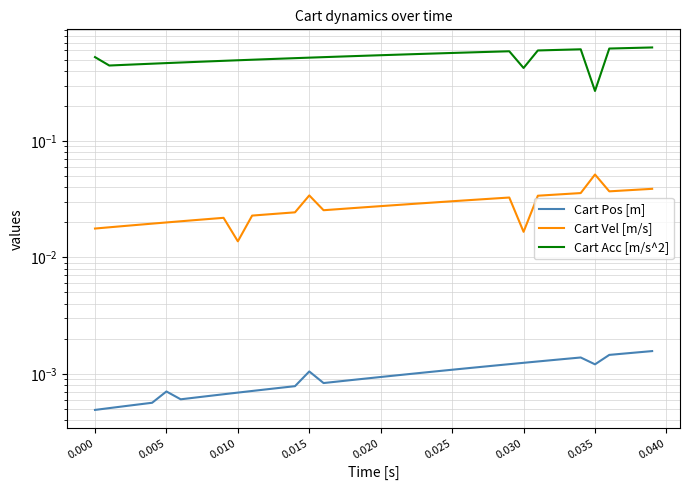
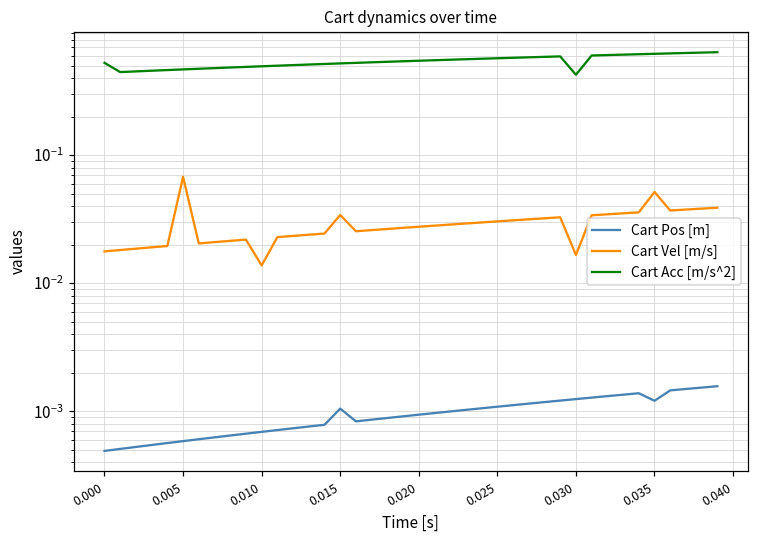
  {
    "Cart Pos [m]": {
      "0.000": 0.0005,
-     "0.005": 0.0007,
+     "0.005": 0.0006,
      "0.010": 0.0007,
      "0.015": 0.0010,
      "0.020": 0.0009,
      "0.025": 0.0011,
      "0.030": 0.0012,
      "0.035": 0.0012
    },
    "Cart Vel [m/s]": {
      "0.000": 0.018,
-     "0.005": 0.020,
+     "0.005": 0.07,
      "0.010": 0.014,
      "0.015": 0.034,
      "0.020": 0.028,
      "0.025": 0.030,
      "0.030": 0.017,
      "0.035": 0.05
    },
    "Cart Acc [m/s^2]": {
      "0.000": 0.5,
      "0.005": 0.47,
      "0.010": 0.49,
      "0.015": 0.5,
      "0.020": 0.5,
      "0.025": 0.6,
      "0.030": 0.42,
-     "0.035": 0.27
+     "0.035": 0.6
    }
  }
